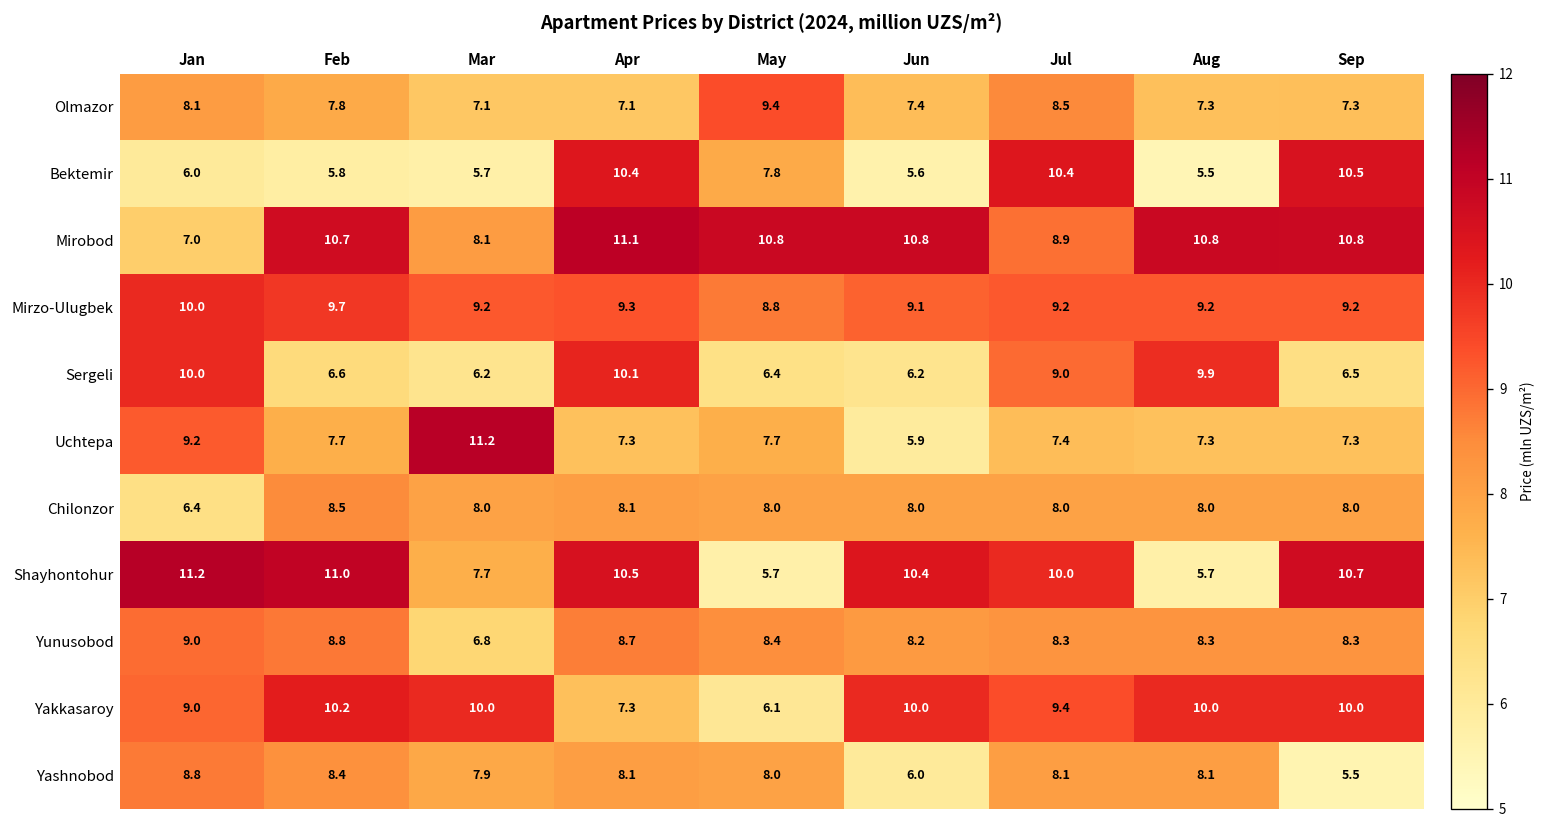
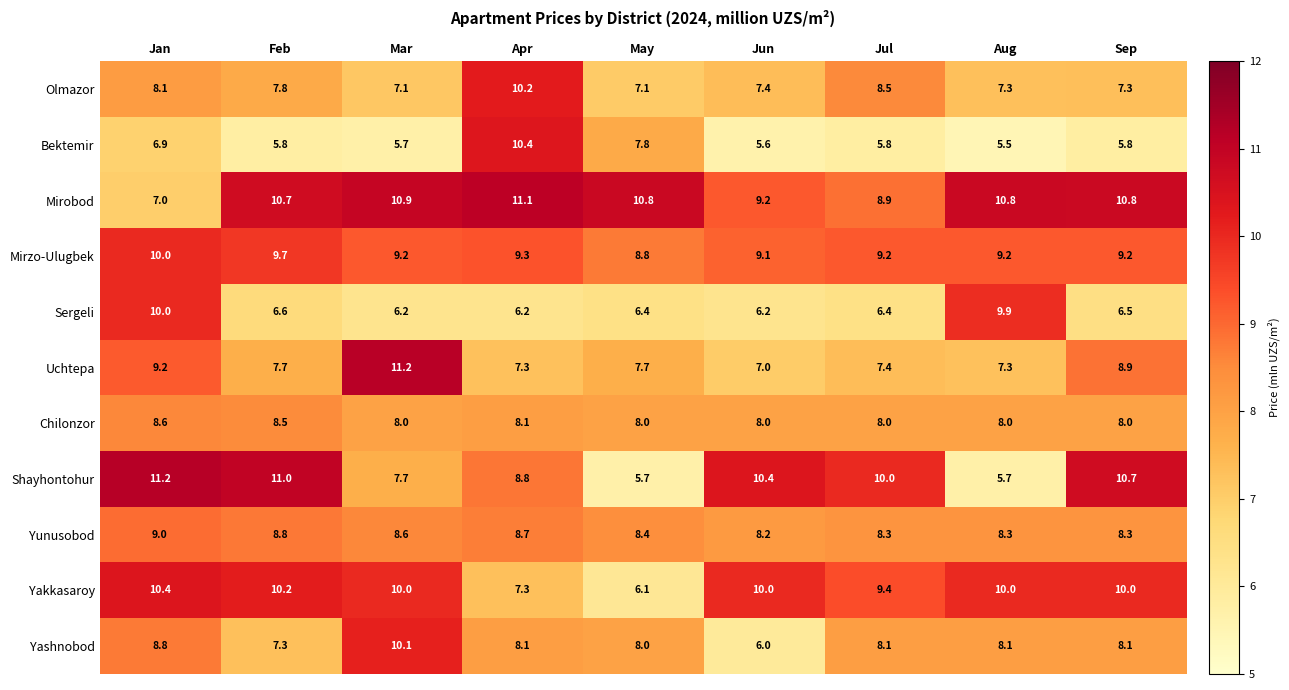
  {
    "Olmazor": {
      "Jan": 8.1,
      "Feb": 7.8,
      "Mar": 7.1,
-     "Apr": 7.1,
-     "May": 9.4,
+     "Apr": 10.2,
+     "May": 7.1,
      "Jun": 7.4,
      "Jul": 8.5,
      "Aug": 7.3,
      "Sep": 7.3
    },
    "Bektemir": {
-     "Jan": 6.0,
+     "Jan": 6.9,
      "Feb": 5.8,
      "Mar": 5.7,
      "Apr": 10.4,
      "May": 7.8,
      "Jun": 5.6,
-     "Jul": 10.4,
+     "Jul": 5.8,
      "Aug": 5.5,
-     "Sep": 10.5
+     "Sep": 5.8
    },
    "Mirobod": {
      "Jan": 7.0,
      "Feb": 10.7,
-     "Mar": 8.1,
+     "Mar": 10.9,
      "Apr": 11.1,
      "May": 10.8,
-     "Jun": 10.8,
+     "Jun": 9.2,
      "Jul": 8.9,
      "Aug": 10.8,
      "Sep": 10.8
    },
    "Mirzo-Ulugbek": {
      "Jan": 10.0,
      "Feb": 9.7,
      "Mar": 9.2,
      "Apr": 9.3,
      "May": 8.8,
      "Jun": 9.1,
      "Jul": 9.2,
      "Aug": 9.2,
      "Sep": 9.2
    },
    "Sergeli": {
      "Jan": 10.0,
      "Feb": 6.6,
      "Mar": 6.2,
-     "Apr": 10.1,
+     "Apr": 6.2,
      "May": 6.4,
      "Jun": 6.2,
-     "Jul": 9.0,
+     "Jul": 6.4,
      "Aug": 9.9,
      "Sep": 6.5
    },
    "Uchtepa": {
      "Jan": 9.2,
      "Feb": 7.7,
      "Mar": 11.2,
      "Apr": 7.3,
      "May": 7.7,
-     "Jun": 5.9,
+     "Jun": 7.0,
      "Jul": 7.4,
      "Aug": 7.3,
-     "Sep": 7.3
+     "Sep": 8.9
    },
    "Chilonzor": {
-     "Jan": 6.4,
+     "Jan": 8.6,
      "Feb": 8.5,
      "Mar": 8.0,
      "Apr": 8.1,
      "May": 8.0,
      "Jun": 8.0,
      "Jul": 8.0,
      "Aug": 8.0,
      "Sep": 8.0
    },
    "Shayhontohur": {
      "Jan": 11.2,
      "Feb": 11.0,
      "Mar": 7.7,
-     "Apr": 10.5,
+     "Apr": 8.8,
      "May": 5.7,
      "Jun": 10.4,
      "Jul": 10.0,
      "Aug": 5.7,
      "Sep": 10.7
    },
    "Yunusobod": {
      "Jan": 9.0,
      "Feb": 8.8,
-     "Mar": 6.8,
+     "Mar": 8.6,
      "Apr": 8.7,
      "May": 8.4,
      "Jun": 8.2,
      "Jul": 8.3,
      "Aug": 8.3,
      "Sep": 8.3
    },
    "Yakkasaroy": {
-     "Jan": 9.0,
+     "Jan": 10.4,
      "Feb": 10.2,
      "Mar": 10.0,
      "Apr": 7.3,
      "May": 6.1,
      "Jun": 10.0,
      "Jul": 9.4,
      "Aug": 10.0,
      "Sep": 10.0
    },
    "Yashnobod": {
      "Jan": 8.8,
-     "Feb": 8.4,
-     "Mar": 7.9,
+     "Feb": 7.3,
+     "Mar": 10.1,
      "Apr": 8.1,
      "May": 8.0,
      "Jun": 6.0,
      "Jul": 8.1,
      "Aug": 8.1,
-     "Sep": 5.5
+     "Sep": 8.1
    }
  }
